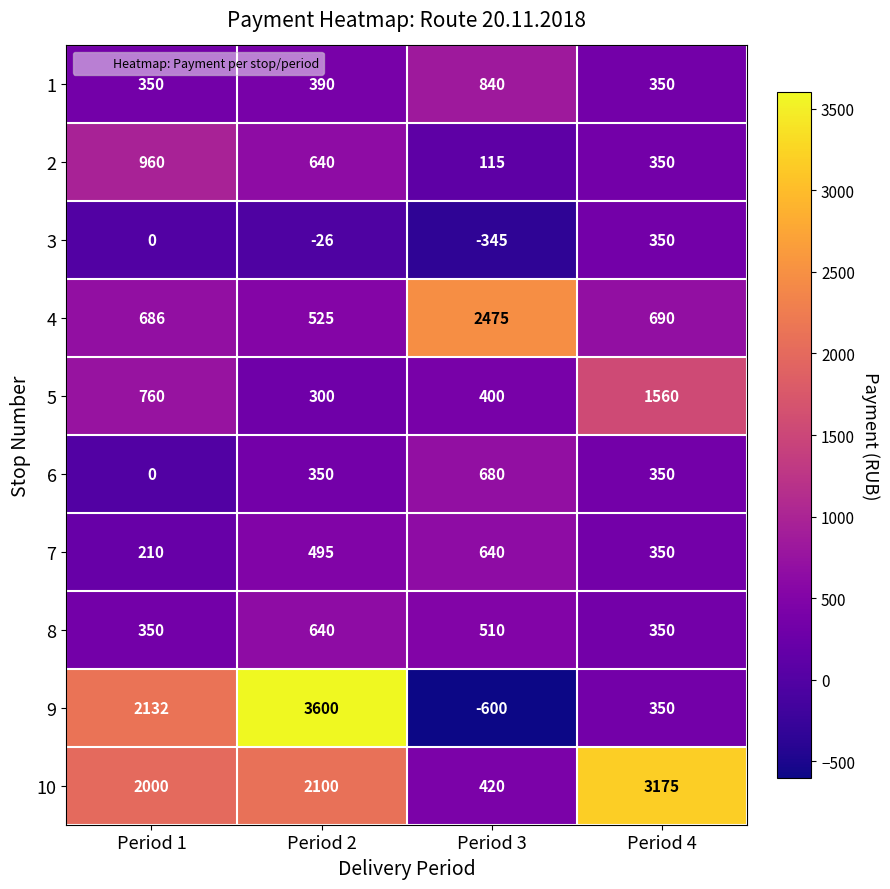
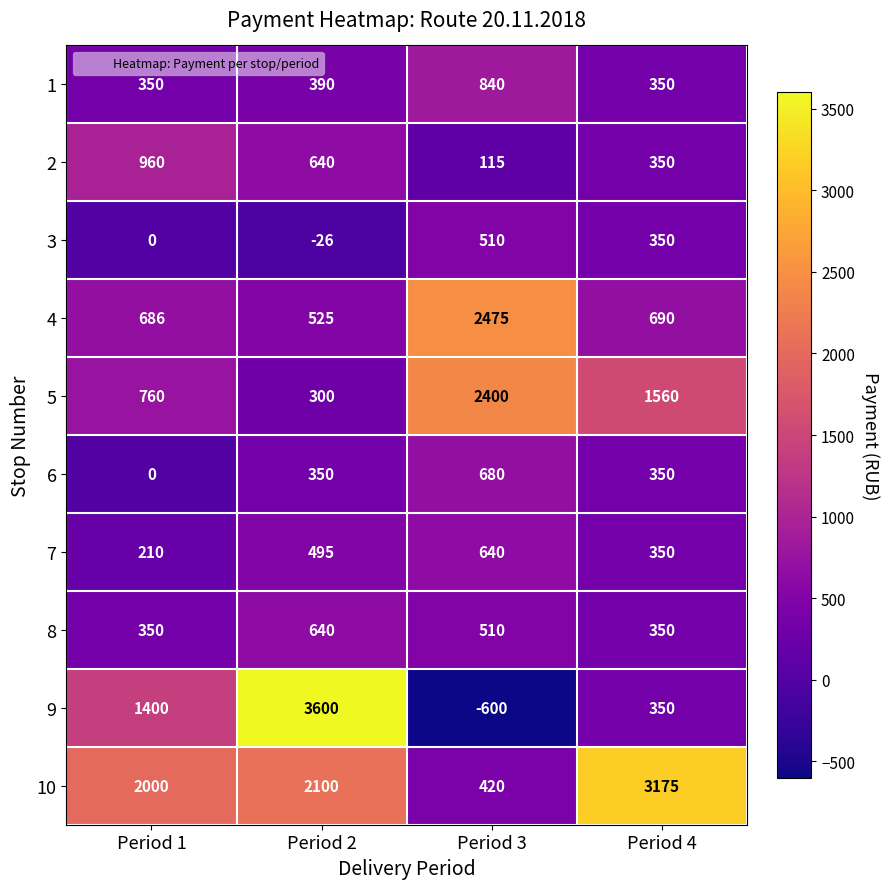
  {
    "1": {
      "Period 1": 350,
      "Period 2": 390,
      "Period 3": 840,
      "Period 4": 350
    },
    "2": {
      "Period 1": 960,
      "Period 2": 640,
      "Period 3": 115,
      "Period 4": 350
    },
    "3": {
      "Period 1": 0,
      "Period 2": -26,
-     "Period 3": -345,
+     "Period 3": 510,
      "Period 4": 350
    },
    "4": {
      "Period 1": 686,
      "Period 2": 525,
      "Period 3": 2475,
      "Period 4": 690
    },
    "5": {
      "Period 1": 760,
      "Period 2": 300,
-     "Period 3": 400,
+     "Period 3": 2400,
      "Period 4": 1560
    },
    "6": {
      "Period 1": 0,
      "Period 2": 350,
      "Period 3": 680,
      "Period 4": 350
    },
    "7": {
      "Period 1": 210,
      "Period 2": 495,
      "Period 3": 640,
      "Period 4": 350
    },
    "8": {
      "Period 1": 350,
      "Period 2": 640,
      "Period 3": 510,
      "Period 4": 350
    },
    "9": {
-     "Period 1": 2132,
+     "Period 1": 1400,
      "Period 2": 3600,
      "Period 3": -600,
      "Period 4": 350
    },
    "10": {
      "Period 1": 2000,
      "Period 2": 2100,
      "Period 3": 420,
      "Period 4": 3175
    }
  }
